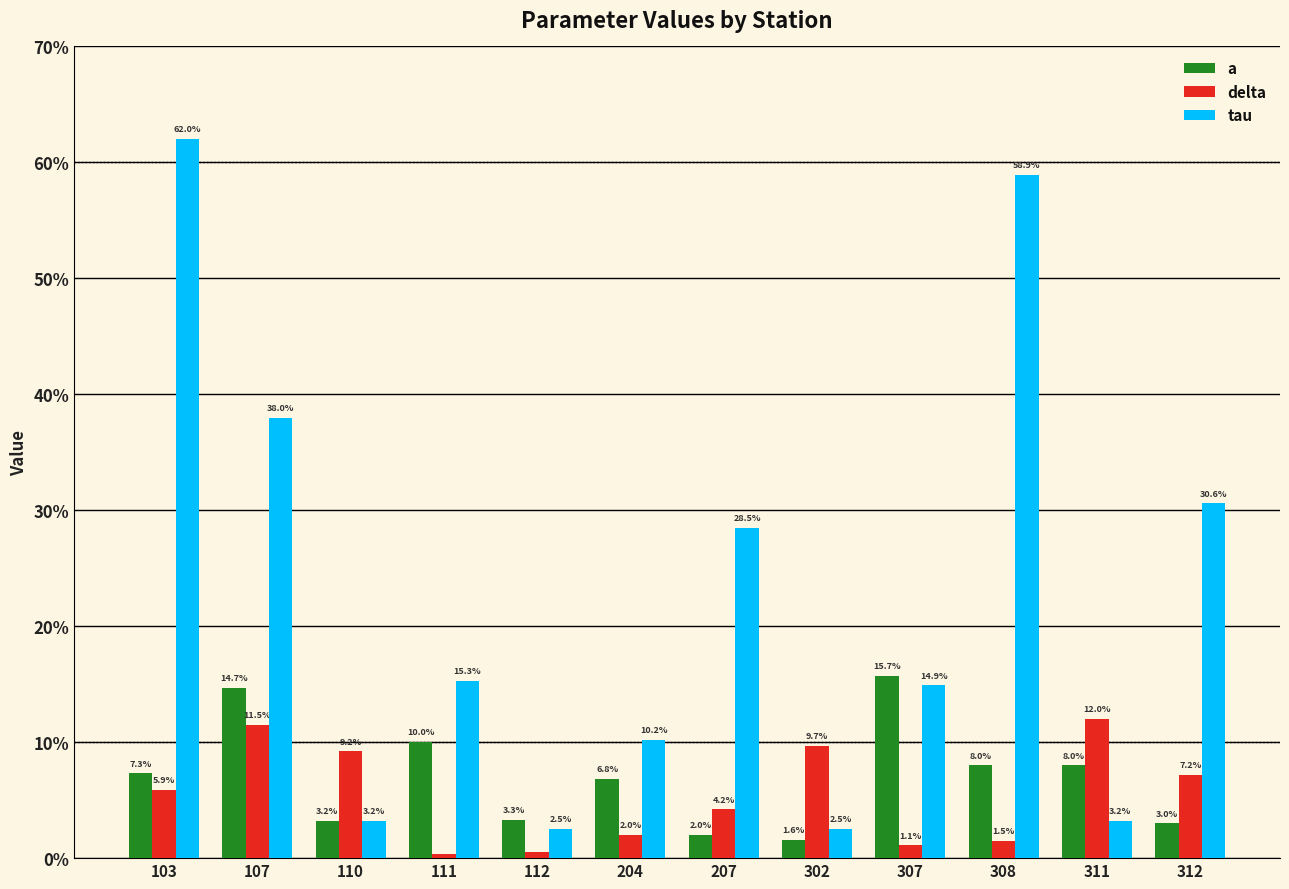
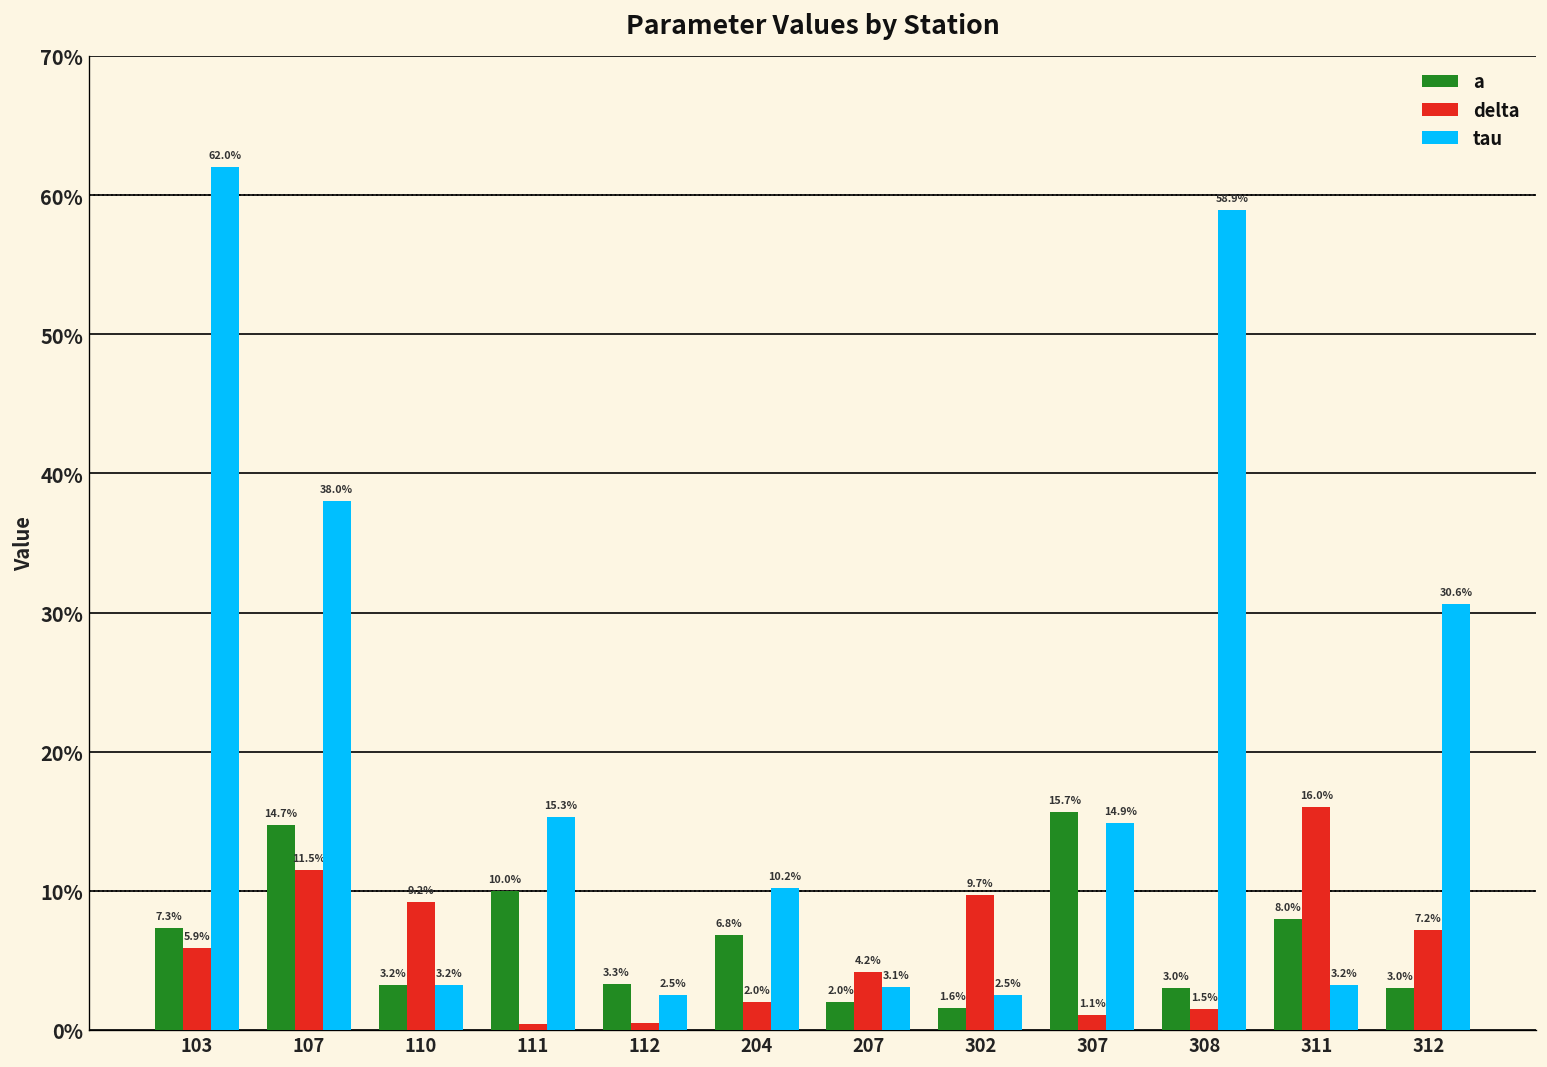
  {
    "a": {
      "103": "7.3%",
      "107": "14.7%",
      "110": "3.2%",
      "111": "10.0%",
      "112": "3.3%",
      "204": "6.8%",
      "207": "2.0%",
      "302": "1.6%",
      "307": "15.7%",
-     "308": "8.0%",
+     "308": "3.0%",
      "311": "8.0%",
      "312": "3.0%"
    },
    "delta": {
      "103": "5.9%",
      "107": "11.5%",
      "110": "9.2%",
      "204": "2.0%",
      "207": "4.2%",
      "302": "9.7%",
      "307": "1.1%",
      "308": "1.5%",
-     "311": "12.0%",
+     "311": "16.0%",
      "312": "7.2%"
    },
    "tau": {
      "103": "62.0%",
      "107": "38.0%",
      "110": "3.2%",
      "111": "15.3%",
      "112": "2.5%",
      "204": "10.2%",
-     "207": "28.5%",
+     "207": "3.1%",
      "302": "2.5%",
      "307": "14.9%",
      "308": "58.9%",
      "311": "3.2%",
      "312": "30.6%"
    }
  }
